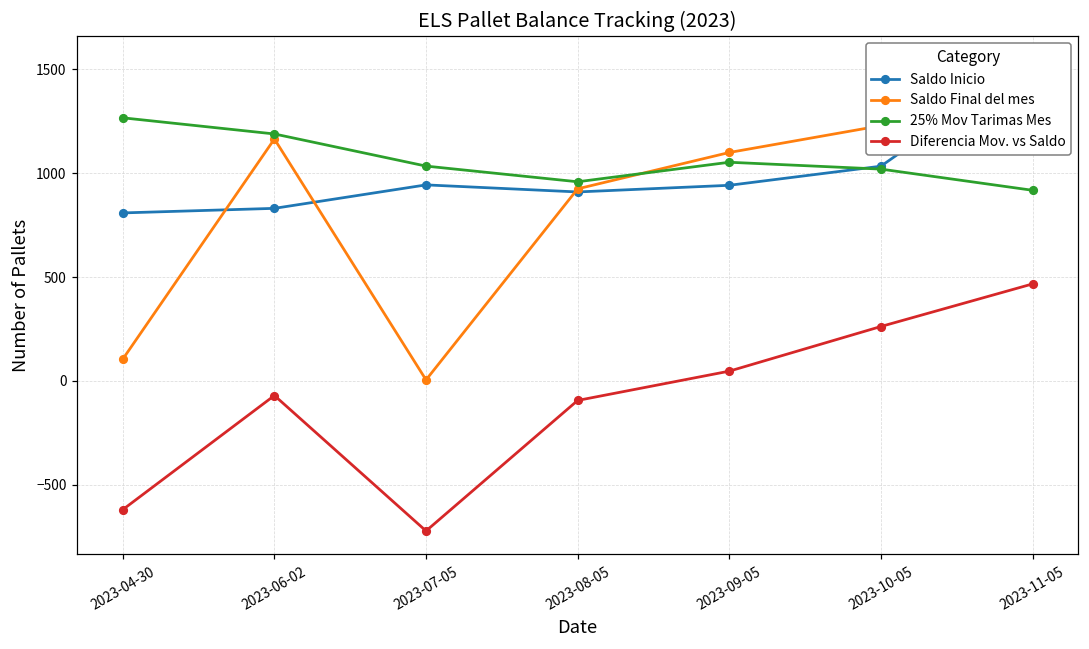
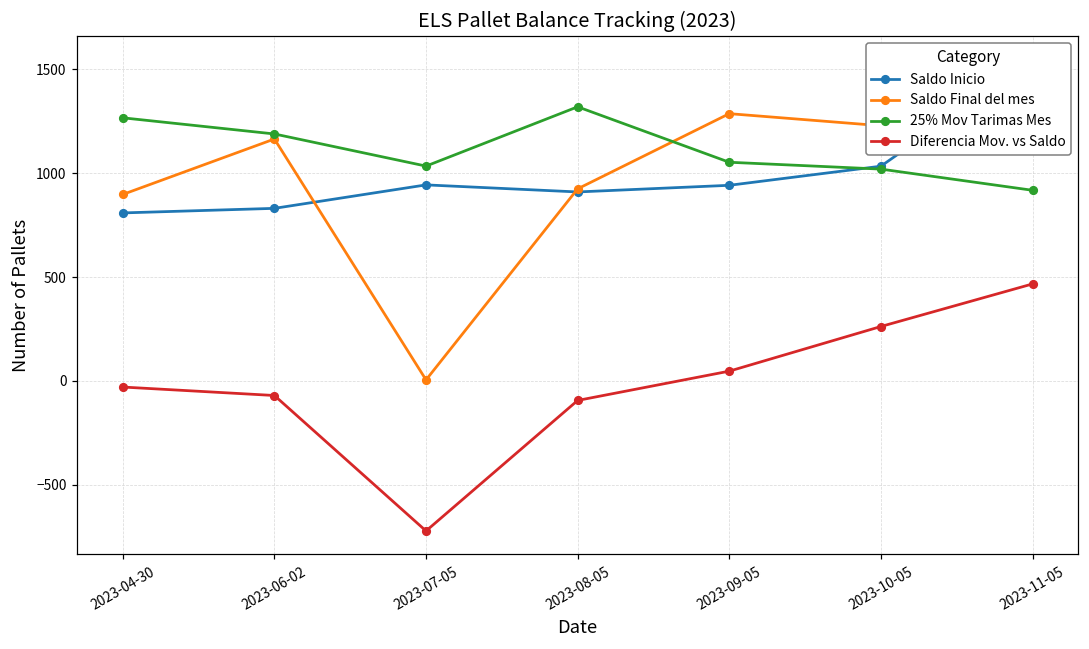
  {
    "Saldo Inicio": {
      "2023-04-30": 810,
      "2023-06-02": 830,
      "2023-07-05": 940,
      "2023-08-05": 910,
      "2023-09-05": 940,
      "2023-10-05": 1030
    },
    "Saldo Final del mes": {
-     "2023-04-30": 110,
+     "2023-04-30": 900,
      "2023-06-02": 1170,
      "2023-07-05": 10,
      "2023-08-05": 930,
-     "2023-09-05": 1100
+     "2023-09-05": 1290
    },
    "25% Mov Tarimas Mes": {
      "2023-04-30": 1270,
      "2023-06-02": 1190,
      "2023-07-05": 1030,
-     "2023-08-05": 960,
+     "2023-08-05": 1320,
      "2023-09-05": 1050,
      "2023-10-05": 1020,
      "2023-11-05": 920
    },
    "Diferencia Mov. vs Saldo": {
-     "2023-04-30": -620,
+     "2023-04-30": -30,
      "2023-06-02": -70,
      "2023-07-05": -720,
      "2023-08-05": -90,
      "2023-09-05": 50,
      "2023-10-05": 260,
      "2023-11-05": 470
    }
  }
